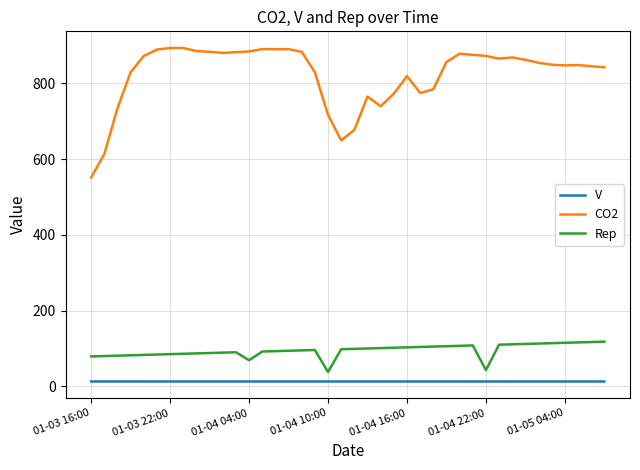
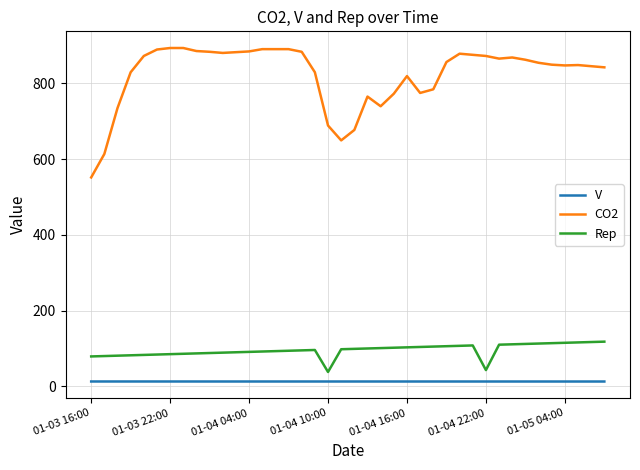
  {
    "V": {
      "01-03 16:00": 10,
      "01-03 22:00": 10,
      "01-04 04:00": 10,
      "01-04 10:00": 10,
      "01-04 16:00": 10,
      "01-04 22:00": 10,
      "01-05 04:00": 10
    },
    "CO2": {
      "01-03 16:00": 550,
      "01-03 22:00": 890,
      "01-04 04:00": 880,
-     "01-04 10:00": 720,
+     "01-04 10:00": 690,
      "01-04 16:00": 820,
      "01-04 22:00": 870,
      "01-05 04:00": 850
    },
    "Rep": {
      "01-03 16:00": 80,
      "01-03 22:00": 90,
-     "01-04 04:00": 70,
+     "01-04 04:00": 90,
      "01-04 10:00": 40,
      "01-04 16:00": 100,
      "01-04 22:00": 40,
      "01-05 04:00": 120
    }
  }
